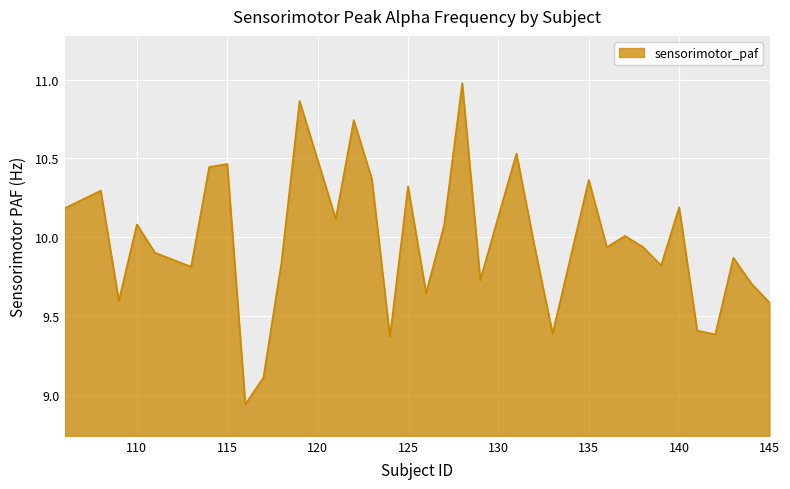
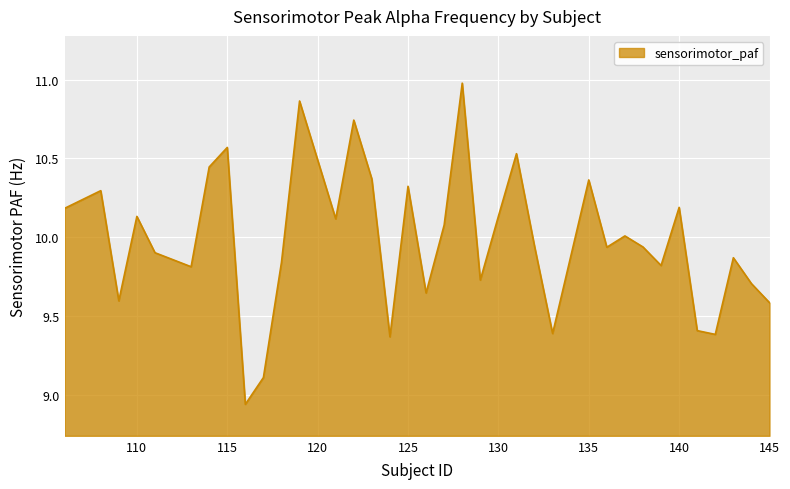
  {
-   "110": 10.08,
-   "115": 10.46,
+   "110": 10.13,
+   "115": 10.57,
    "125": 10.32,
    "130": 10.13,
    "135": 10.36,
    "140": 10.19,
    "145": 9.58
  }
